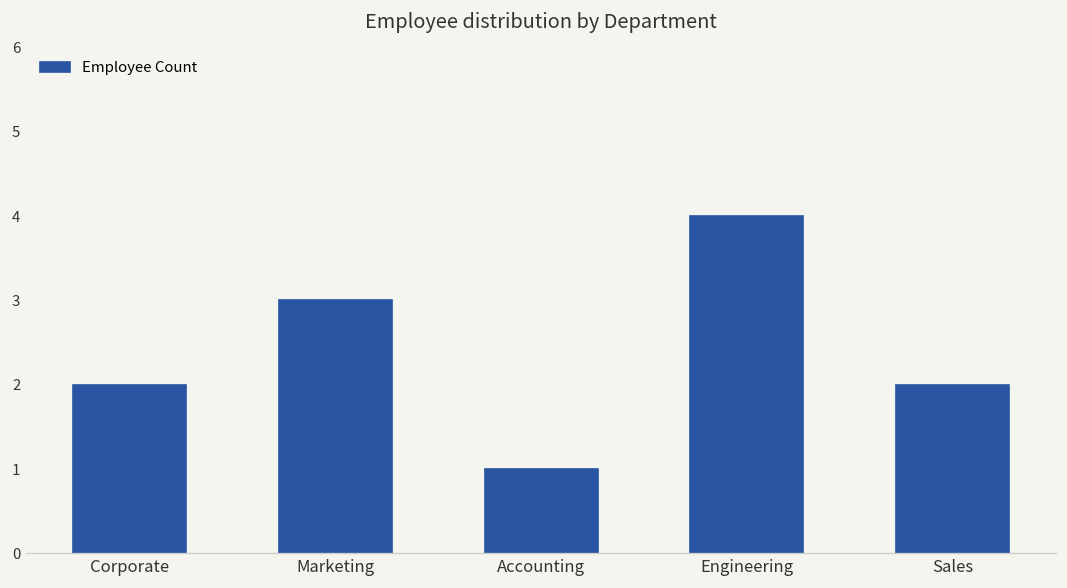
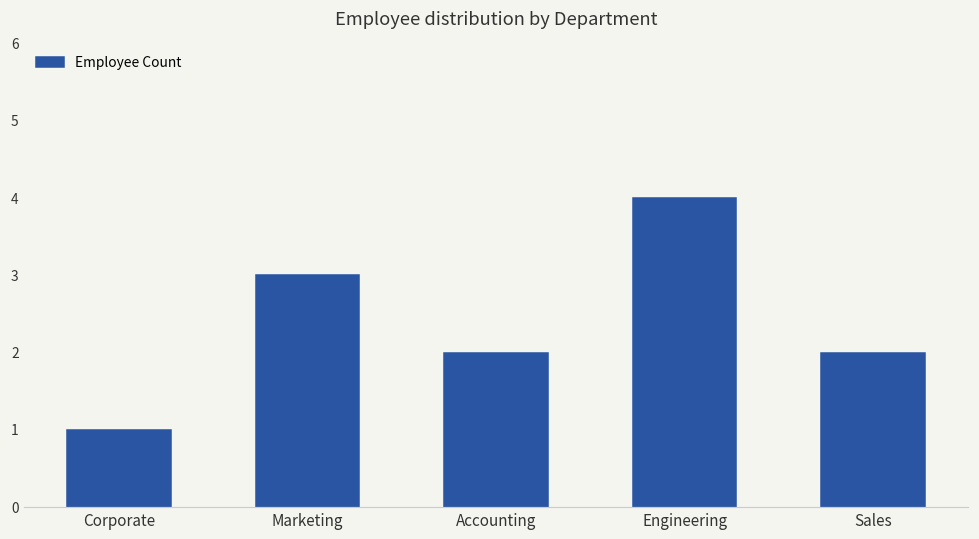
  {
-   "Corporate": 2,
+   "Corporate": 1,
    "Marketing": 3,
-   "Accounting": 1,
+   "Accounting": 2,
    "Engineering": 4,
    "Sales": 2
  }
